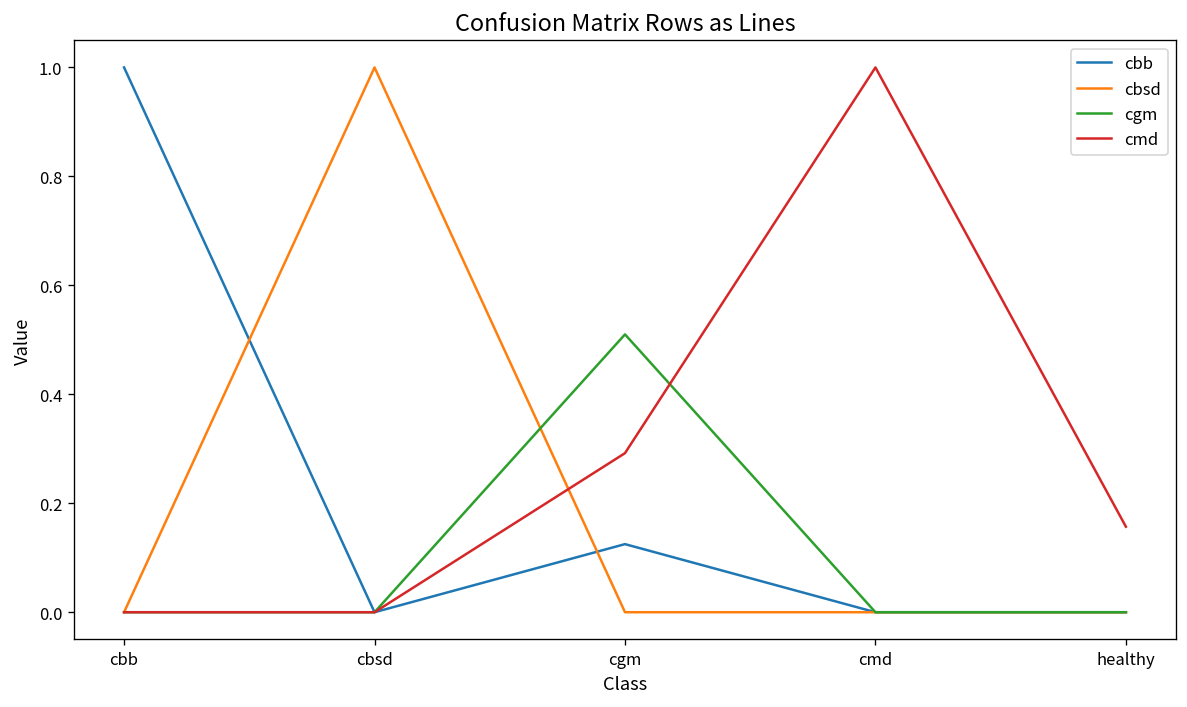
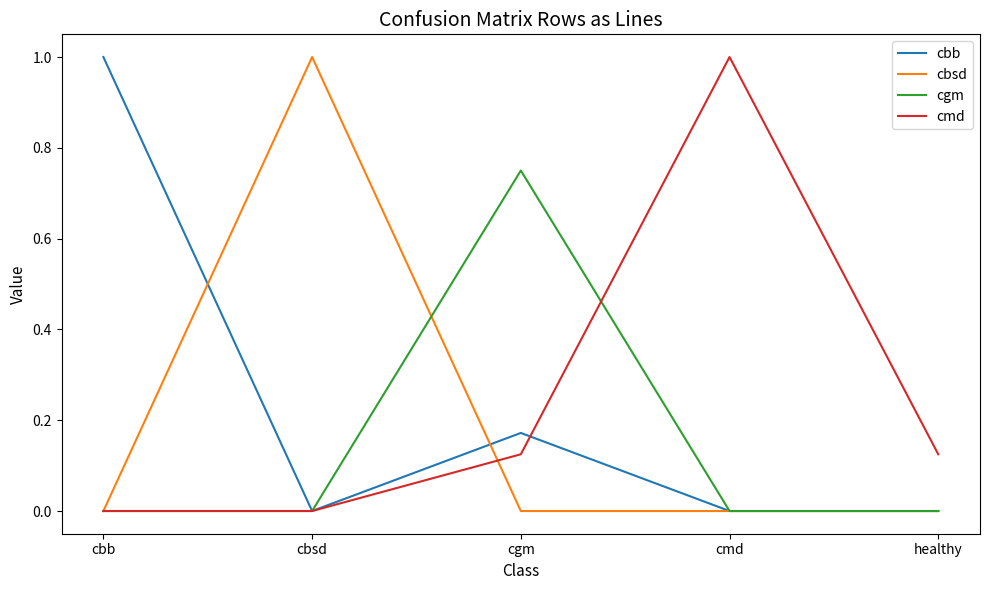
  {
    "cbb": {
      "cbb": 1.00,
-     "cgm": 0.13
+     "cgm": 0.17
    },
    "cbsd": {
      "cbsd": 1.00,
      "cgm": 0.00
    },
    "cgm": {
-     "cgm": 0.51
+     "cgm": 0.75
    },
    "cmd": {
-     "cgm": 0.29,
+     "cgm": 0.13,
      "cmd": 1.00,
-     "healthy": 0.16
+     "healthy": 0.13
    }
  }
